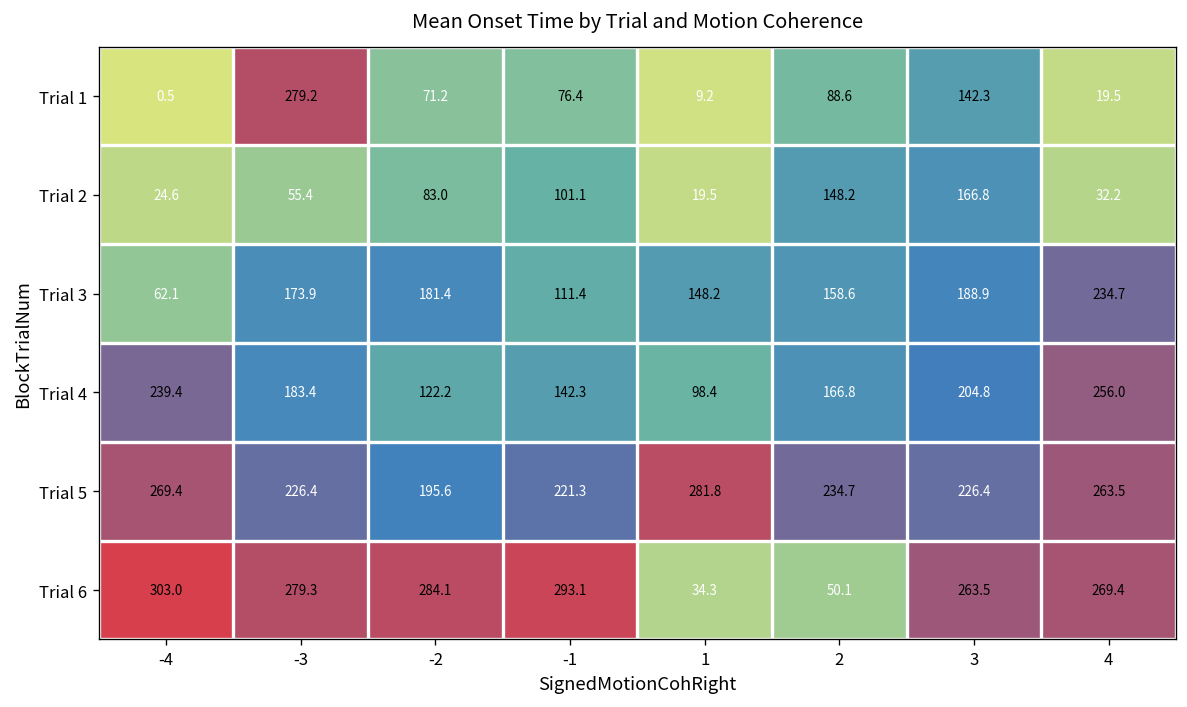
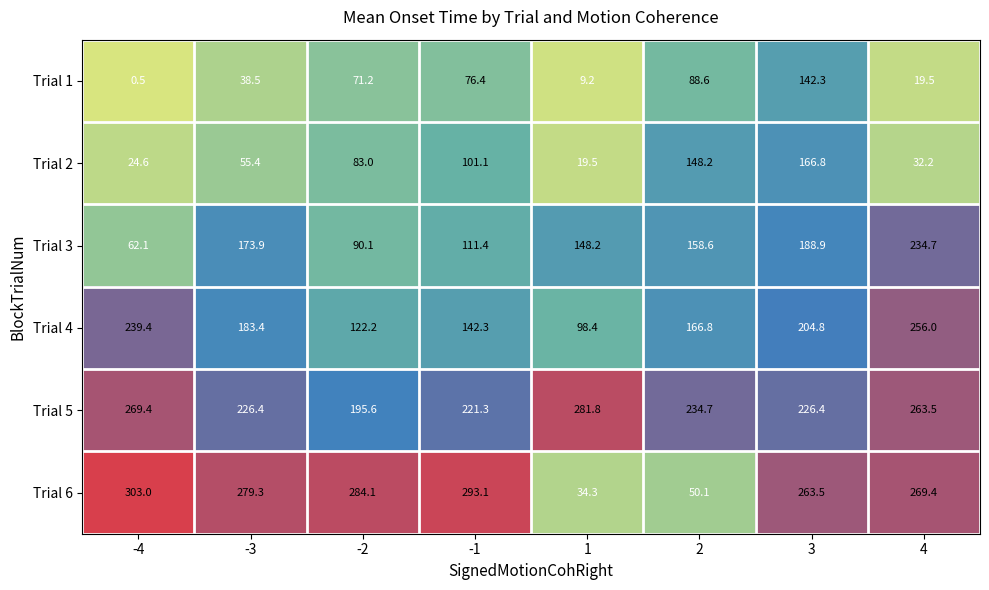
  {
    "Trial 1": {
      "-4": 0.5,
-     "-3": 279.2,
+     "-3": 38.5,
      "-2": 71.2,
      "-1": 76.4,
      "1": 9.2,
      "2": 88.6,
      "3": 142.3,
      "4": 19.5
    },
    "Trial 2": {
      "-4": 24.6,
      "-3": 55.4,
      "-2": 83.0,
      "-1": 101.1,
      "1": 19.5,
      "2": 148.2,
      "3": 166.8,
      "4": 32.2
    },
    "Trial 3": {
      "-4": 62.1,
      "-3": 173.9,
-     "-2": 181.4,
+     "-2": 90.1,
      "-1": 111.4,
      "1": 148.2,
      "2": 158.6,
      "3": 188.9,
      "4": 234.7
    },
    "Trial 4": {
      "-4": 239.4,
      "-3": 183.4,
      "-2": 122.2,
      "-1": 142.3,
      "1": 98.4,
      "2": 166.8,
      "3": 204.8,
      "4": 256.0
    },
    "Trial 5": {
      "-4": 269.4,
      "-3": 226.4,
      "-2": 195.6,
      "-1": 221.3,
      "1": 281.8,
      "2": 234.7,
      "3": 226.4,
      "4": 263.5
    },
    "Trial 6": {
      "-4": 303.0,
      "-3": 279.3,
      "-2": 284.1,
      "-1": 293.1,
      "1": 34.3,
      "2": 50.1,
      "3": 263.5,
      "4": 269.4
    }
  }
